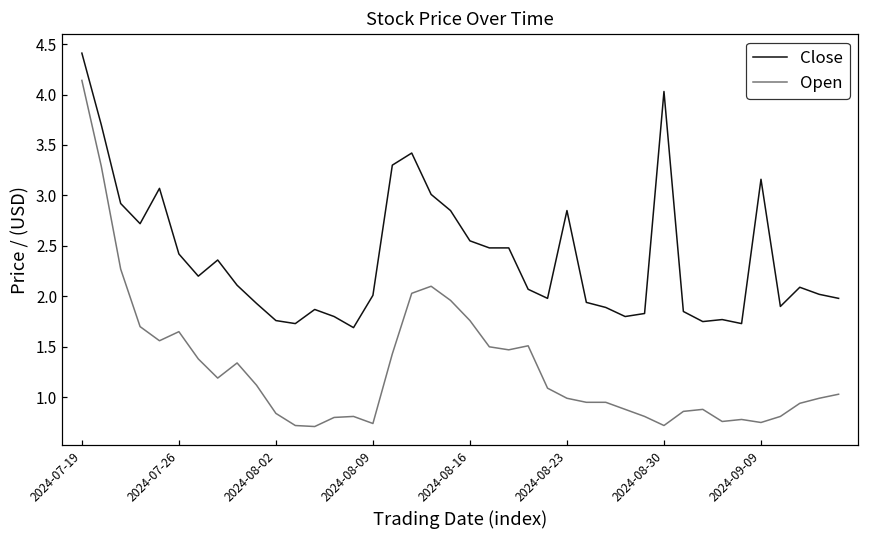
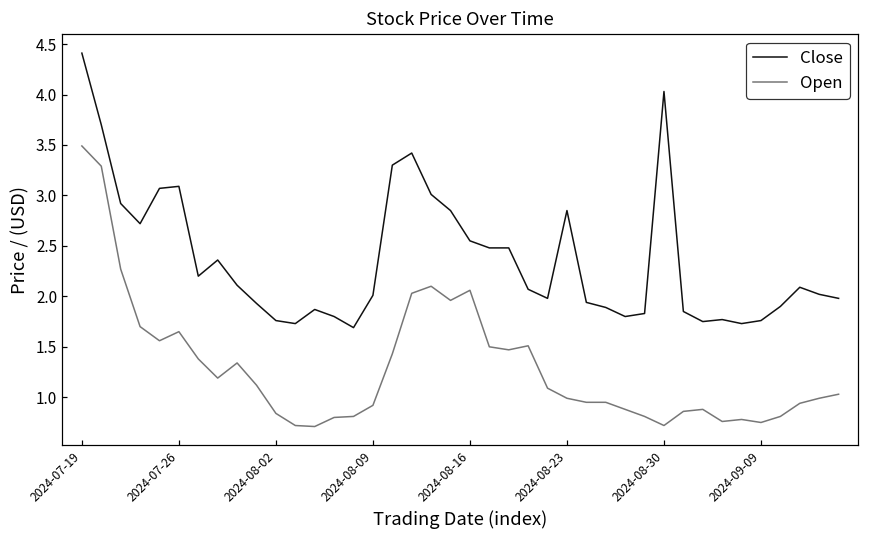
  {
    "Close": {
      "2024-07-19": 4.4,
-     "2024-07-26": 2.4,
+     "2024-07-26": 3.1,
      "2024-08-02": 1.8,
      "2024-08-09": 2.0,
      "2024-08-16": 2.6,
      "2024-08-23": 2.9,
      "2024-08-30": 4.0,
-     "2024-09-09": 3.2
+     "2024-09-09": 1.8
    },
    "Open": {
-     "2024-07-19": 4.1,
+     "2024-07-19": 3.5,
      "2024-07-26": 1.7,
      "2024-08-02": 0.8,
-     "2024-08-09": 0.7,
-     "2024-08-16": 1.8,
+     "2024-08-09": 0.9,
+     "2024-08-16": 2.1,
      "2024-08-23": 1.0,
      "2024-08-30": 0.7,
      "2024-09-09": 0.8
    }
  }
